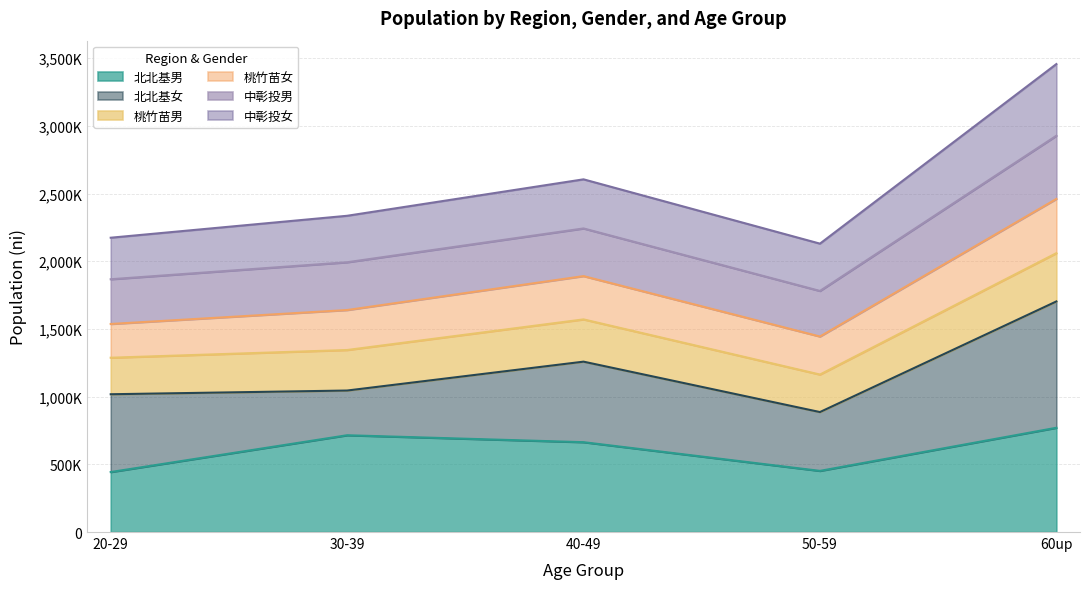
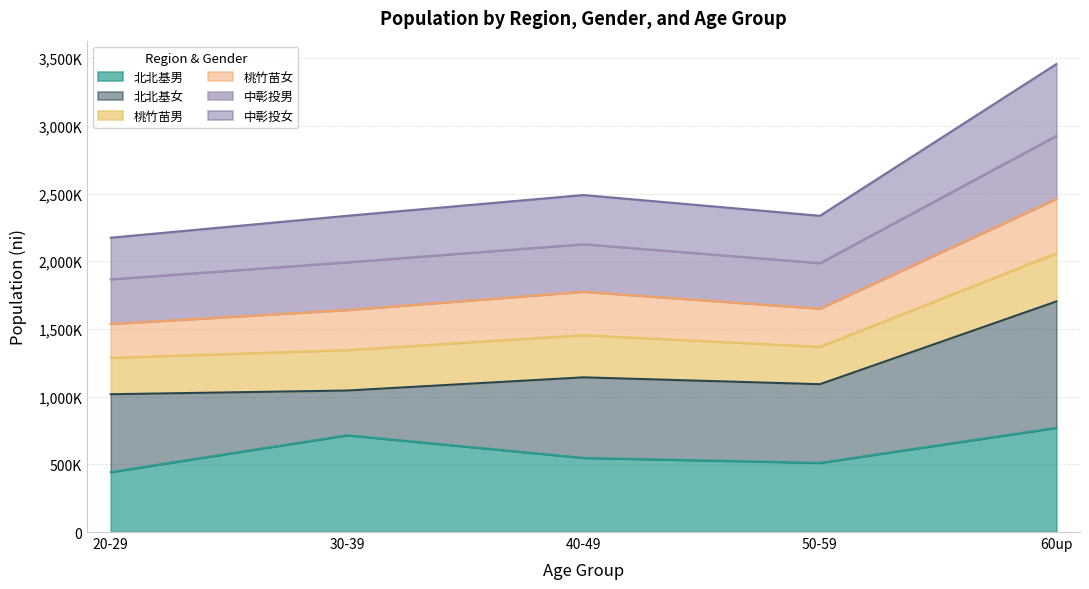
  {
    "北北基男": {
      "20-29": "440,000",
      "30-39": "710,000",
-     "40-49": "660,000",
-     "50-59": "450,000",
+     "40-49": "550,000",
+     "50-59": "510,000",
      "60up": "770,000"
    },
    "北北基女": {
      "20-29": "570,000",
      "30-39": "330,000",
      "40-49": "590,000",
-     "50-59": "430,000",
+     "50-59": "580,000",
      "60up": "930,000"
    }
  }
